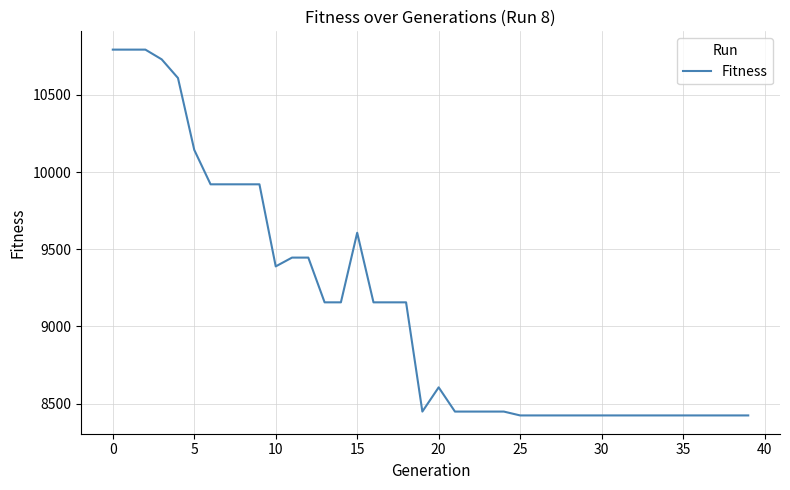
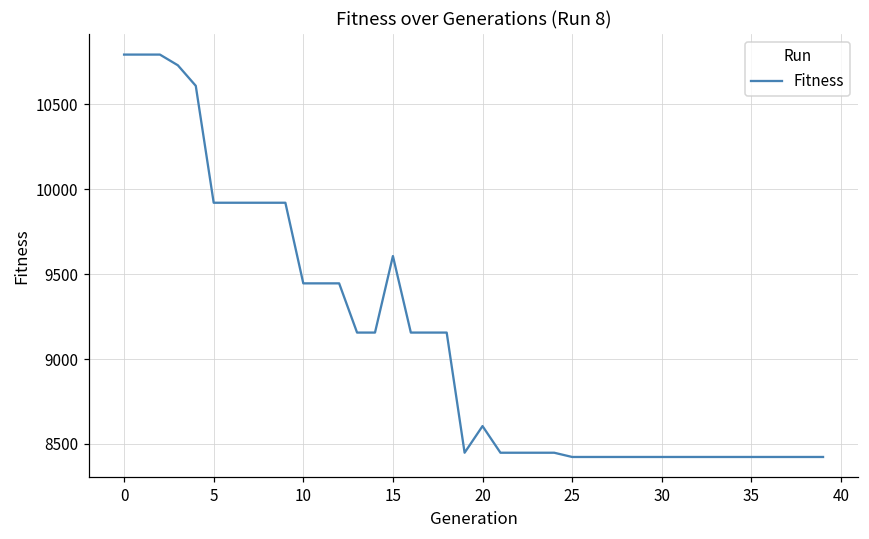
  {
    "0": 10790,
-   "5": 10140,
-   "10": 9390,
+   "5": 9920,
+   "10": 9450,
    "15": 9610,
    "20": 8610,
    "25": 8420,
    "30": 8420,
    "35": 8420
  }
